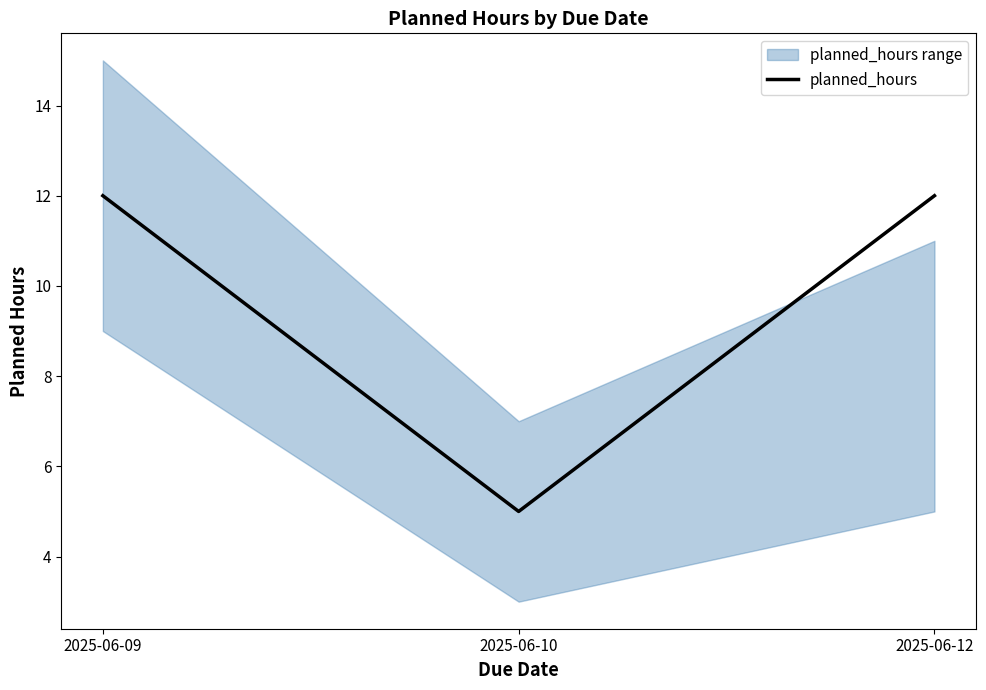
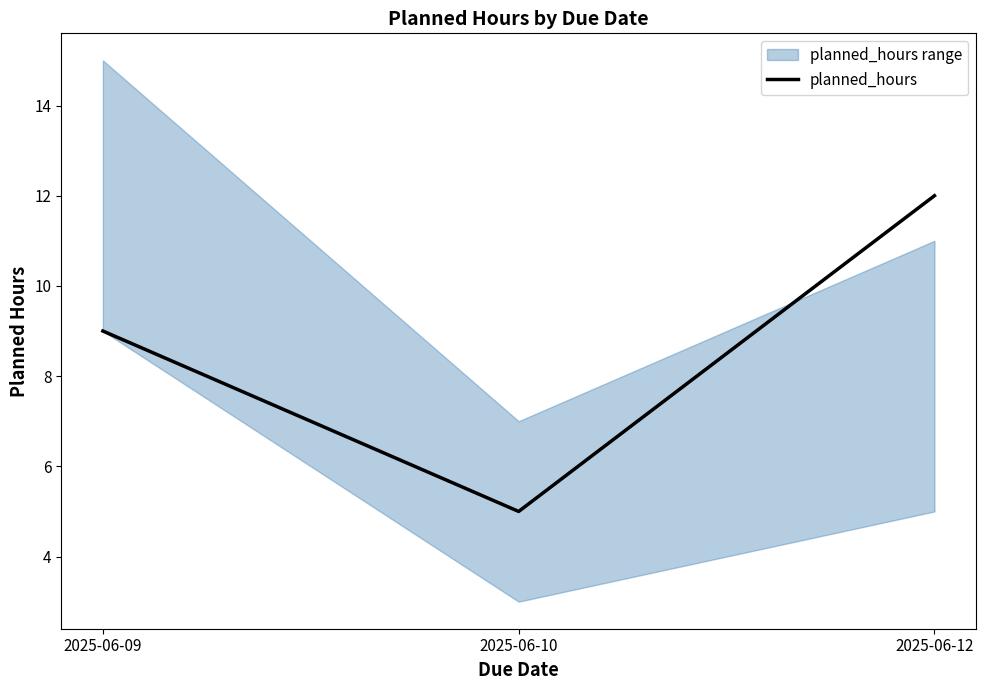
  {
    "planned_hours": {
-     "2025-06-09": 12,
+     "2025-06-09": 9,
      "2025-06-10": 5,
      "2025-06-12": 12
    }
  }
